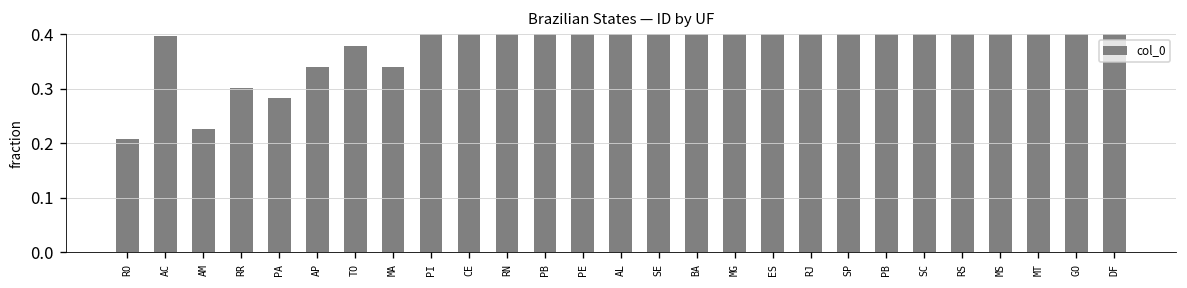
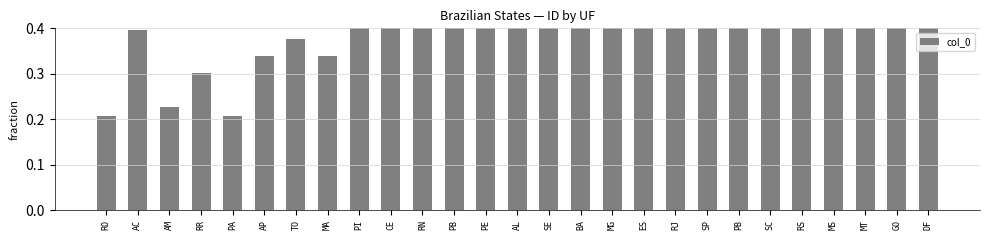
  {
    "RO": 0.21,
    "AC": 0.40,
    "AM": 0.23,
    "RR": 0.30,
-   "PA": 0.28,
+   "PA": 0.21,
    "AP": 0.34,
    "TO": 0.38,
    "MA": 0.34
  }
